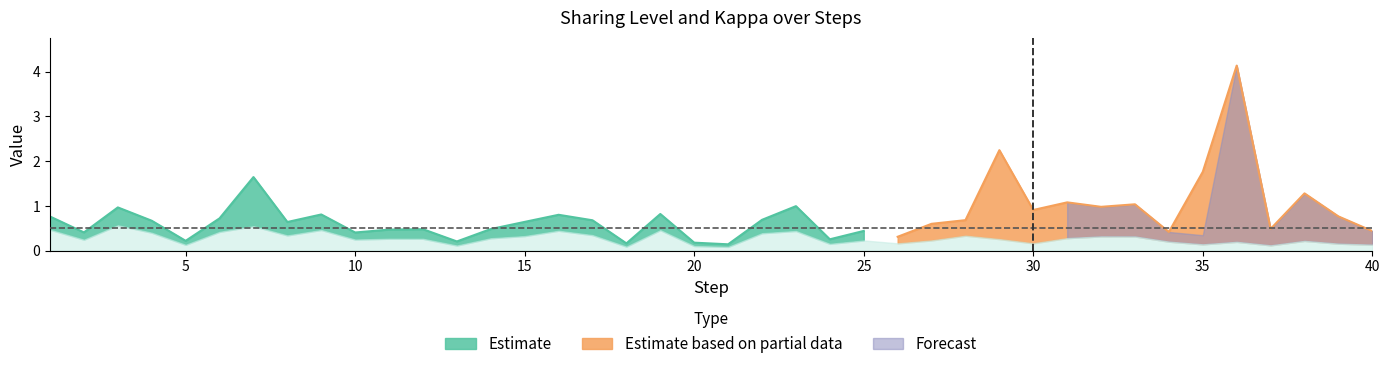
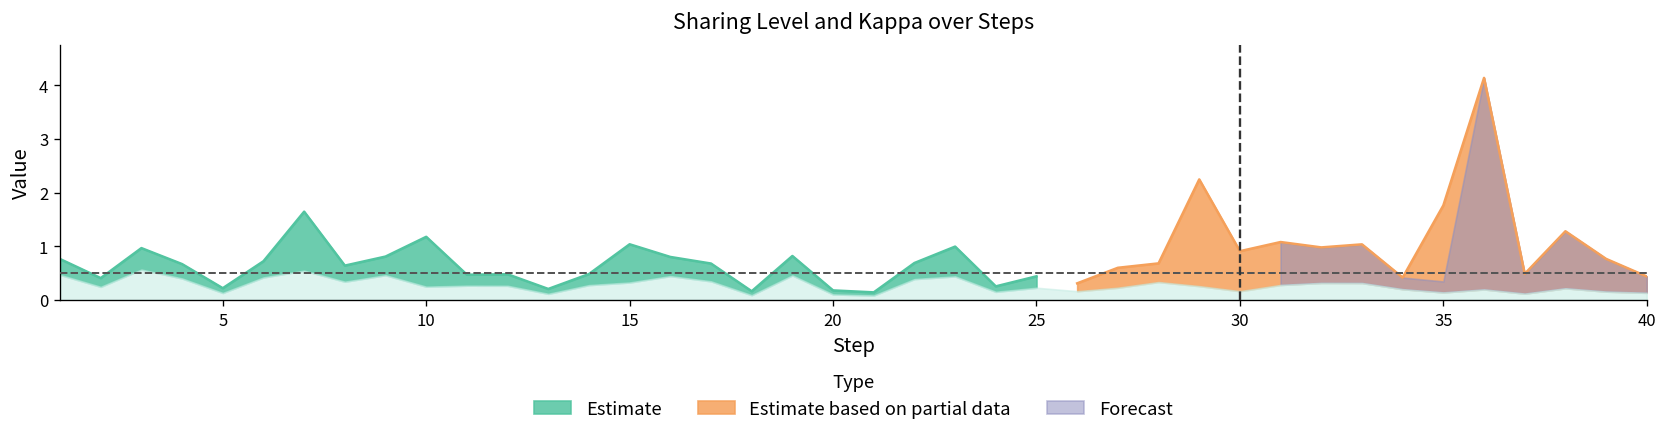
  {
    "Estimate": {
      "5": 0.2,
-     "10": 0.4,
-     "15": 0.6,
+     "10": 1.2,
+     "15": 1.0,
      "20": 0.2,
      "25": 0.4
    },
    "Estimate based on partial data": {
      "30": 0.9,
      "35": 1.8
    }
  }
